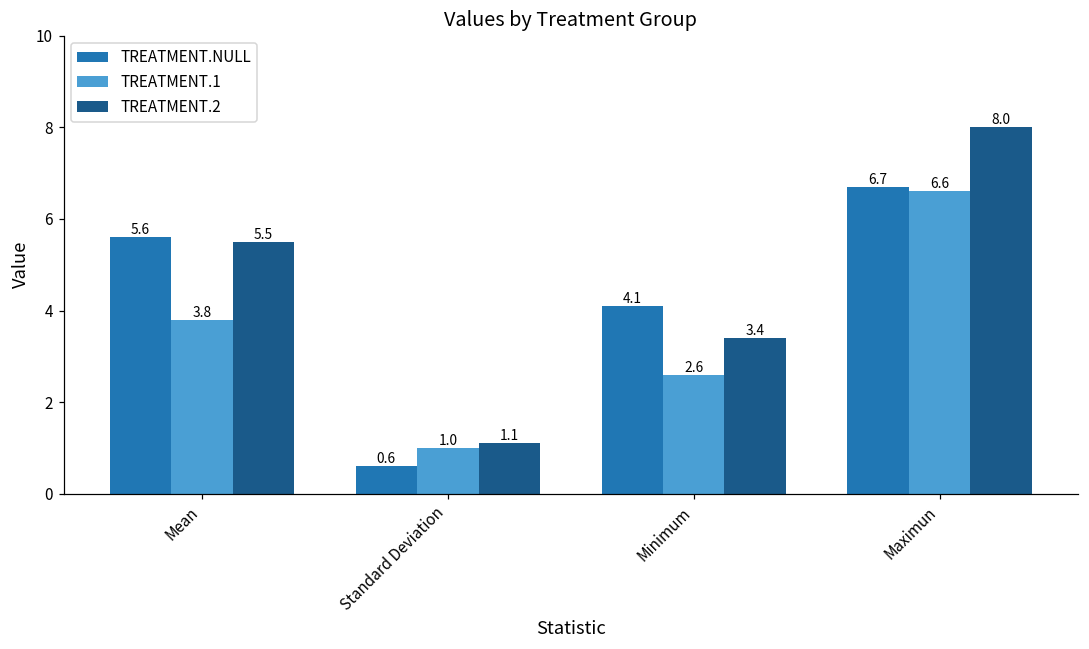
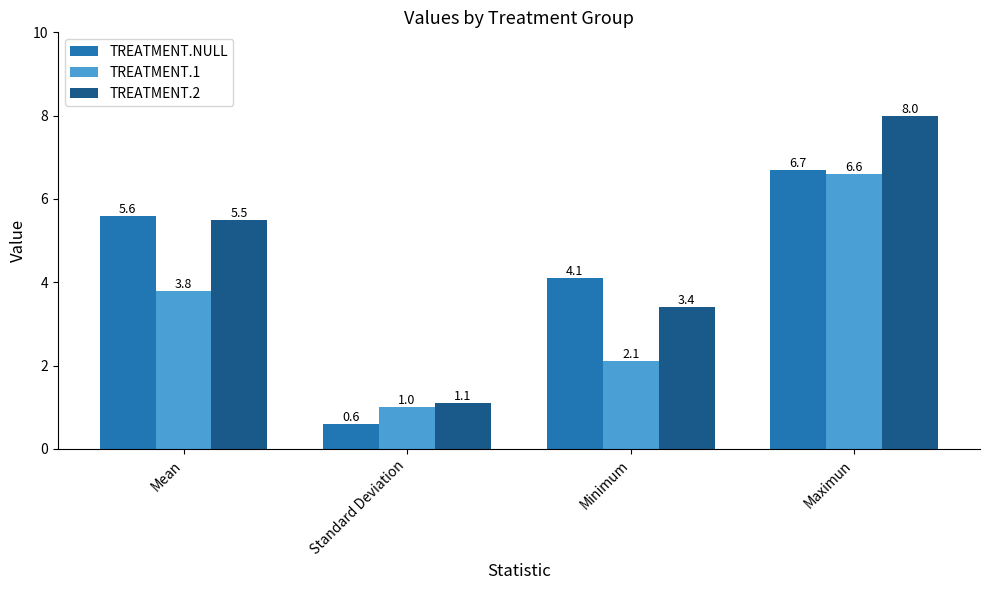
  {
    "TREATMENT.1": {
      "Mean": 3.8,
      "Standard Deviation": 1.0,
-     "Minimum": 2.6,
+     "Minimum": 2.1,
      "Maximun": 6.6
    }
  }
